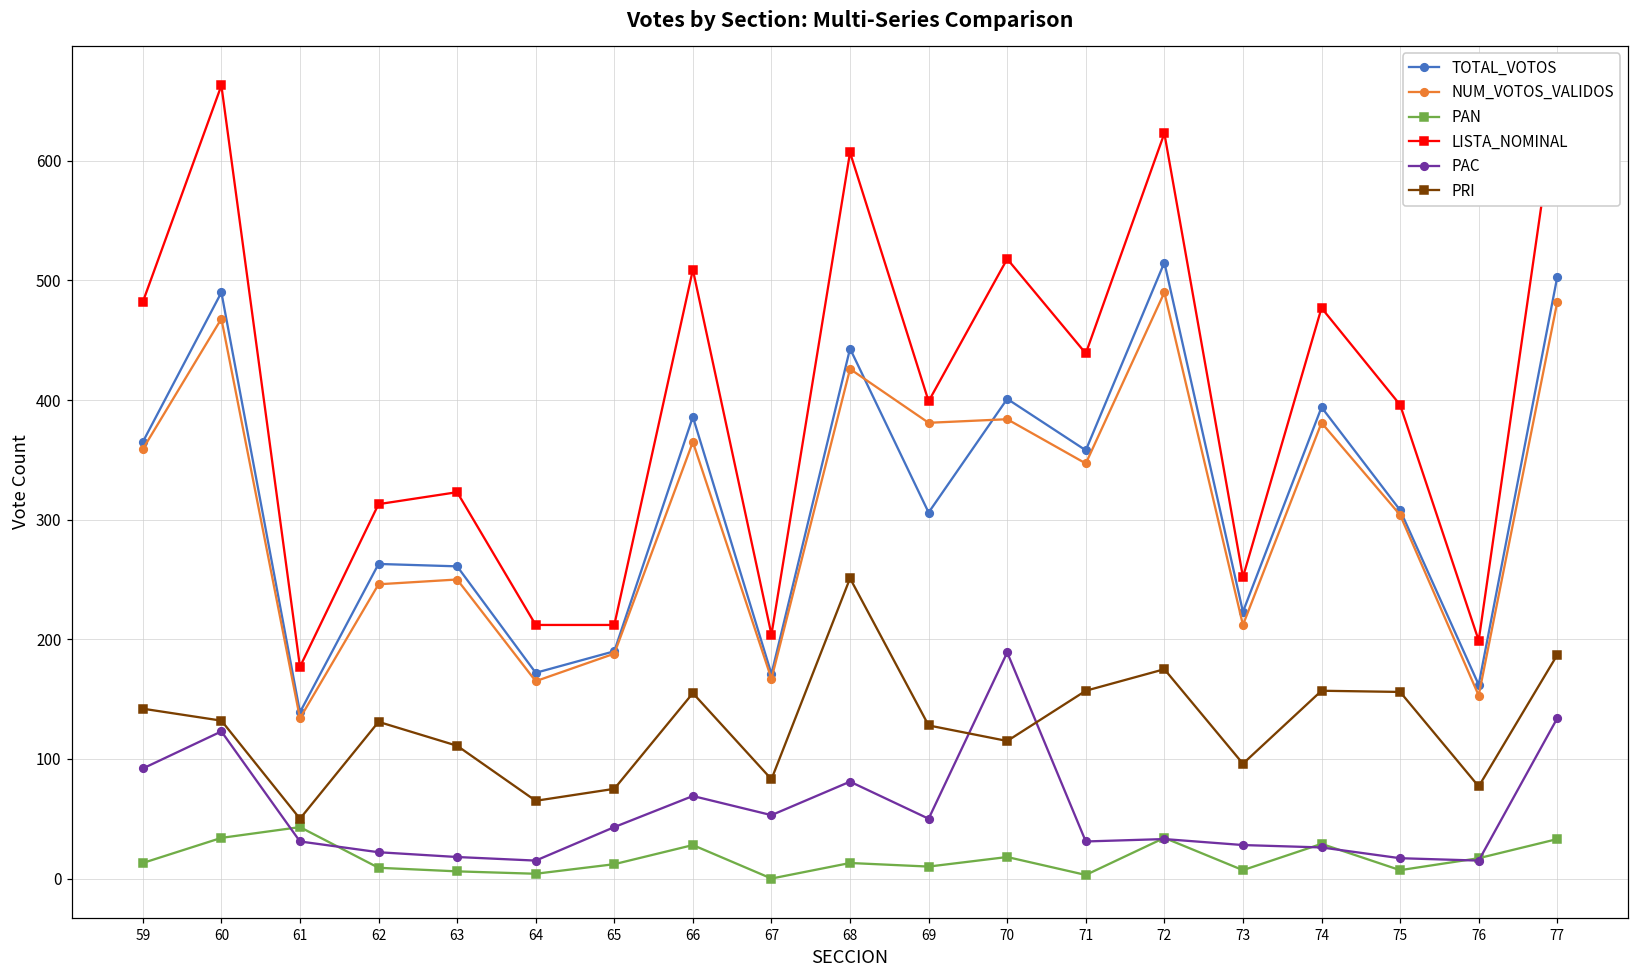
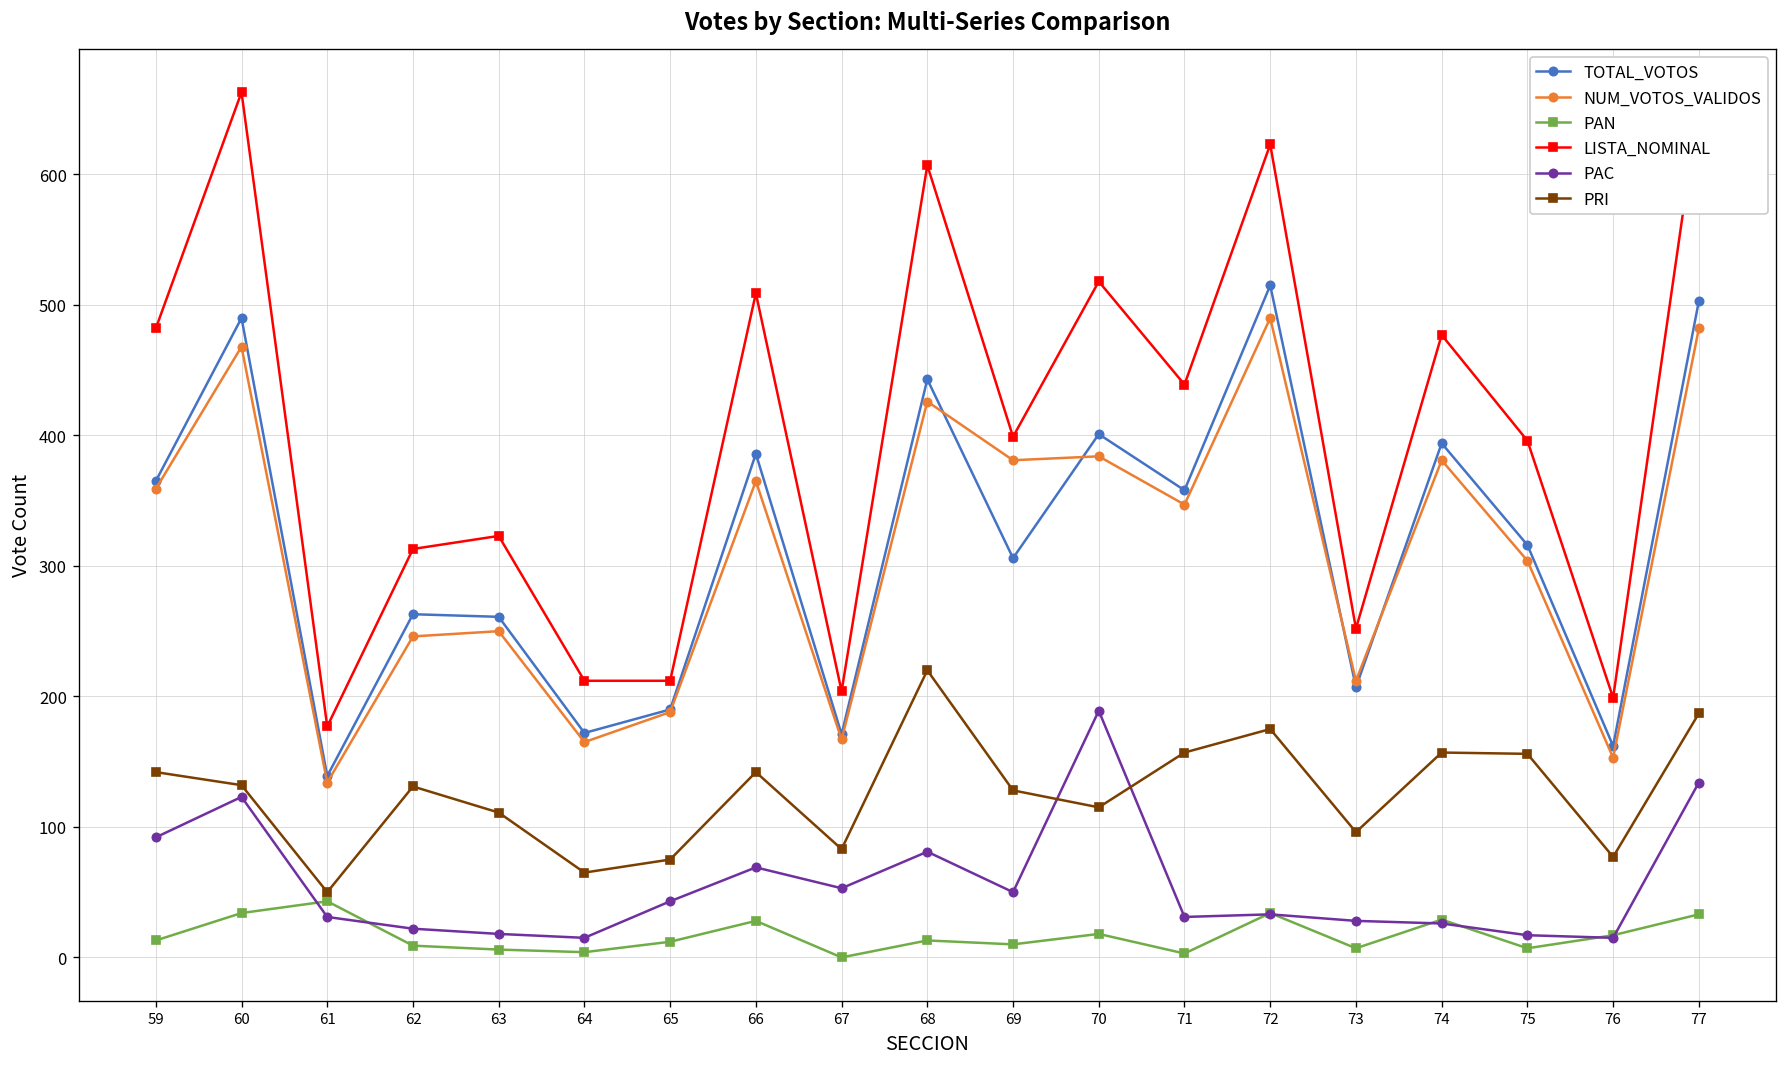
  {
    "TOTAL_VOTOS": {
      "59": 365,
      "60": 490,
      "61": 139,
      "62": 263,
      "63": 261,
      "64": 172,
      "66": 386,
      "67": 171,
      "68": 443,
      "69": 306,
      "70": 401,
      "71": 358,
      "72": 515,
-     "73": 223,
+     "73": 207,
      "74": 394,
-     "75": 308,
+     "75": 316,
      "76": 162,
      "77": 503
    },
    "NUM_VOTOS_VALIDOS": {
      "59": 359,
      "60": 468,
      "61": 134,
      "62": 246,
      "63": 250,
      "64": 165,
      "66": 365,
      "67": 167,
      "68": 426,
      "69": 381,
      "70": 384,
      "71": 347,
      "72": 490,
      "73": 212,
      "74": 381,
      "75": 304,
      "76": 153,
      "77": 482
    },
    "PAN": {
      "59": 13,
      "60": 34,
      "61": 43,
      "62": 9,
      "63": 6,
      "64": 4,
      "65": 12,
      "66": 28,
      "67": 0,
      "68": 13,
      "69": 10,
      "70": 18,
      "71": 3,
      "73": 7,
      "74": 29,
      "75": 7,
      "77": 33
    },
    "LISTA_NOMINAL": {
      "59": 482,
      "60": 663,
      "61": 177,
      "62": 313,
      "63": 323,
      "64": 212,
      "65": 212,
      "66": 509,
      "67": 204,
      "68": 607,
      "69": 399,
      "70": 518,
      "71": 439,
      "72": 623,
      "73": 252,
      "74": 477,
      "75": 396,
      "76": 199
    },
    "PAC": {
      "59": 92,
      "60": 123,
      "61": 31,
      "62": 22,
      "63": 18,
      "64": 15,
      "65": 43,
      "66": 69,
      "67": 53,
      "68": 81,
      "69": 50,
      "70": 189,
      "71": 31,
      "73": 28,
      "74": 26,
      "75": 17,
      "77": 134
    },
    "PRI": {
      "59": 142,
      "60": 132,
      "61": 50,
      "62": 131,
      "63": 111,
      "64": 65,
      "65": 75,
-     "66": 155,
+     "66": 142,
      "67": 83,
-     "68": 251,
+     "68": 220,
      "69": 128,
      "70": 115,
      "71": 157,
      "72": 175,
      "73": 96,
      "74": 157,
      "75": 156,
      "76": 77,
      "77": 187
    }
  }
